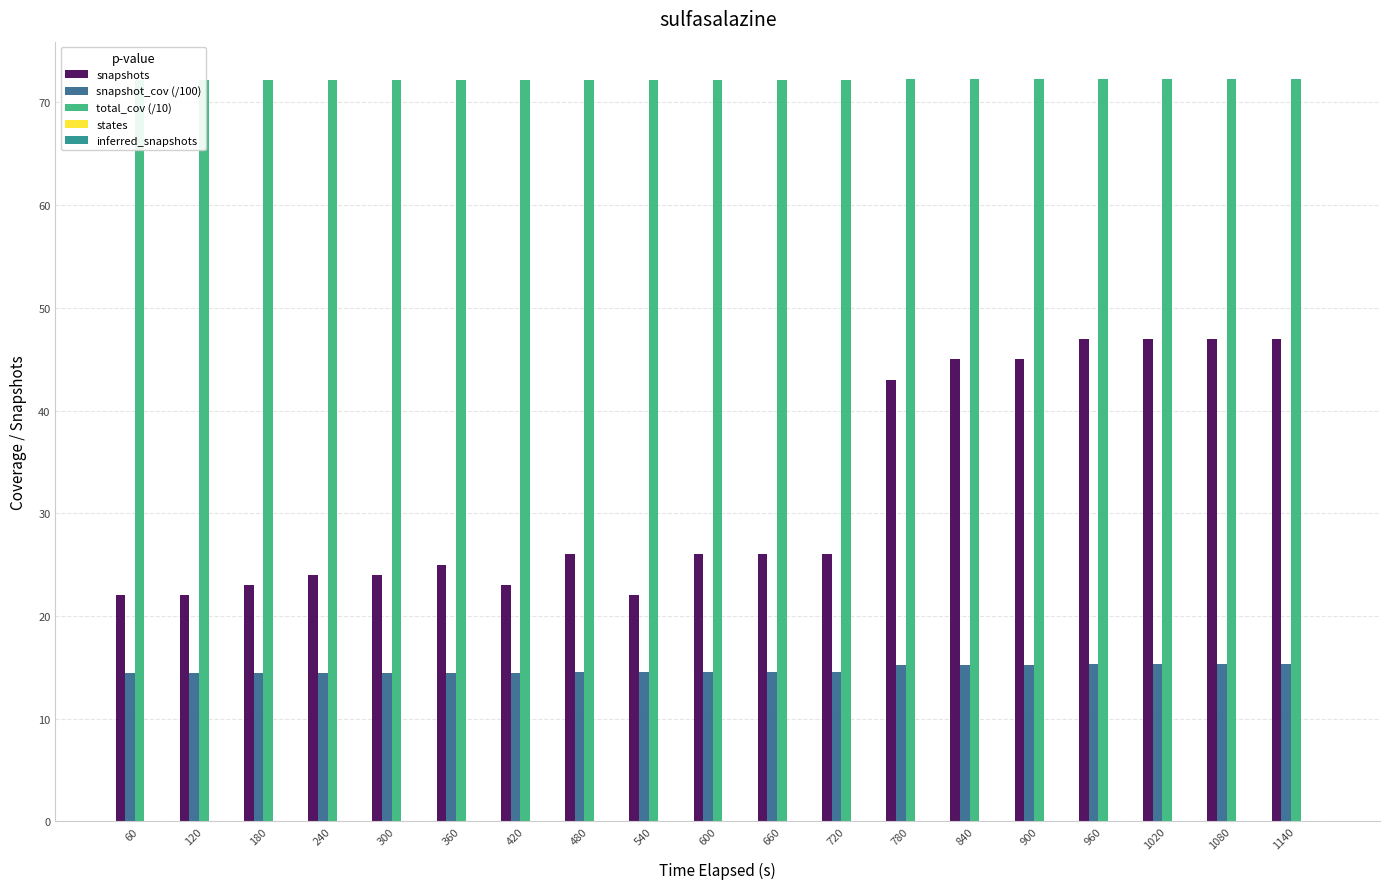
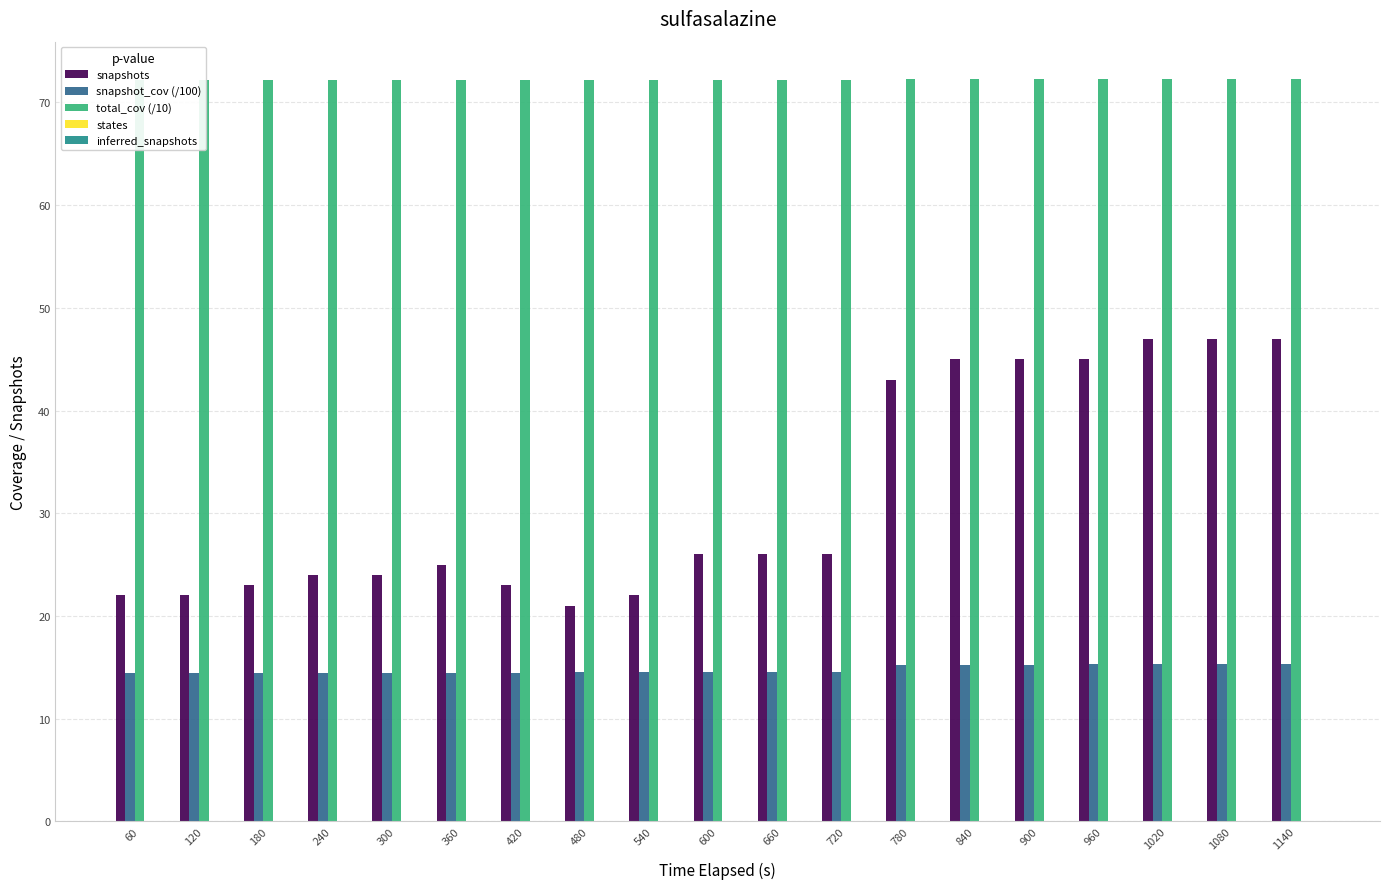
  {
    "snapshots": {
      "60": 22,
      "120": 22,
      "180": 23,
      "240": 24,
      "300": 24,
      "360": 25,
      "420": 23,
-     "480": 26,
+     "480": 21,
      "540": 22,
      "600": 26,
      "660": 26,
      "720": 26,
      "780": 43,
      "840": 45,
      "900": 45,
-     "960": 47,
+     "960": 45,
      "1020": 47,
      "1080": 47,
      "1140": 47
    },
    "states": {
      "60": 0,
      "120": 0,
      "180": 0,
      "240": 0,
      "300": 0,
      "360": 0,
      "420": 0,
      "480": 0,
      "540": 0,
      "600": 0,
      "660": 0,
      "720": 0,
      "780": 0,
      "840": 0,
      "900": 0,
      "960": 0,
      "1020": 0,
      "1080": 0,
      "1140": 0
    }
  }
